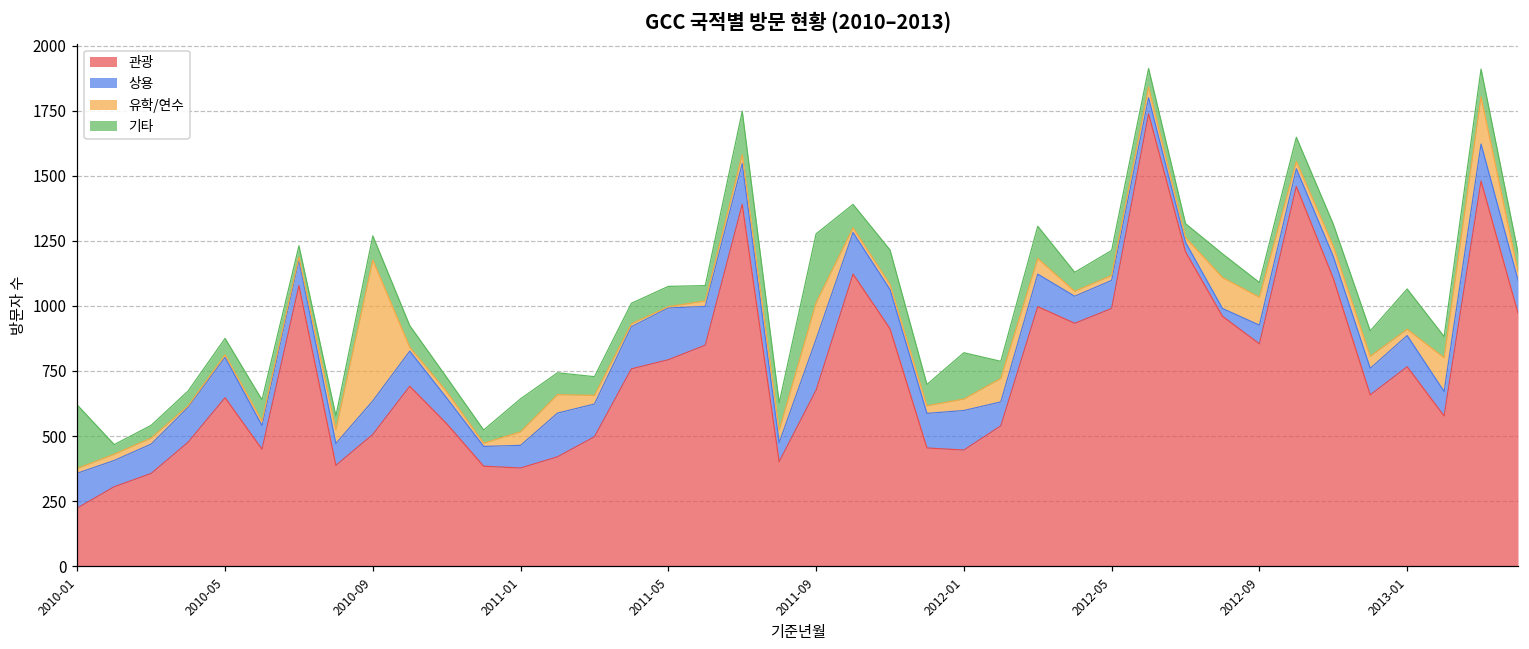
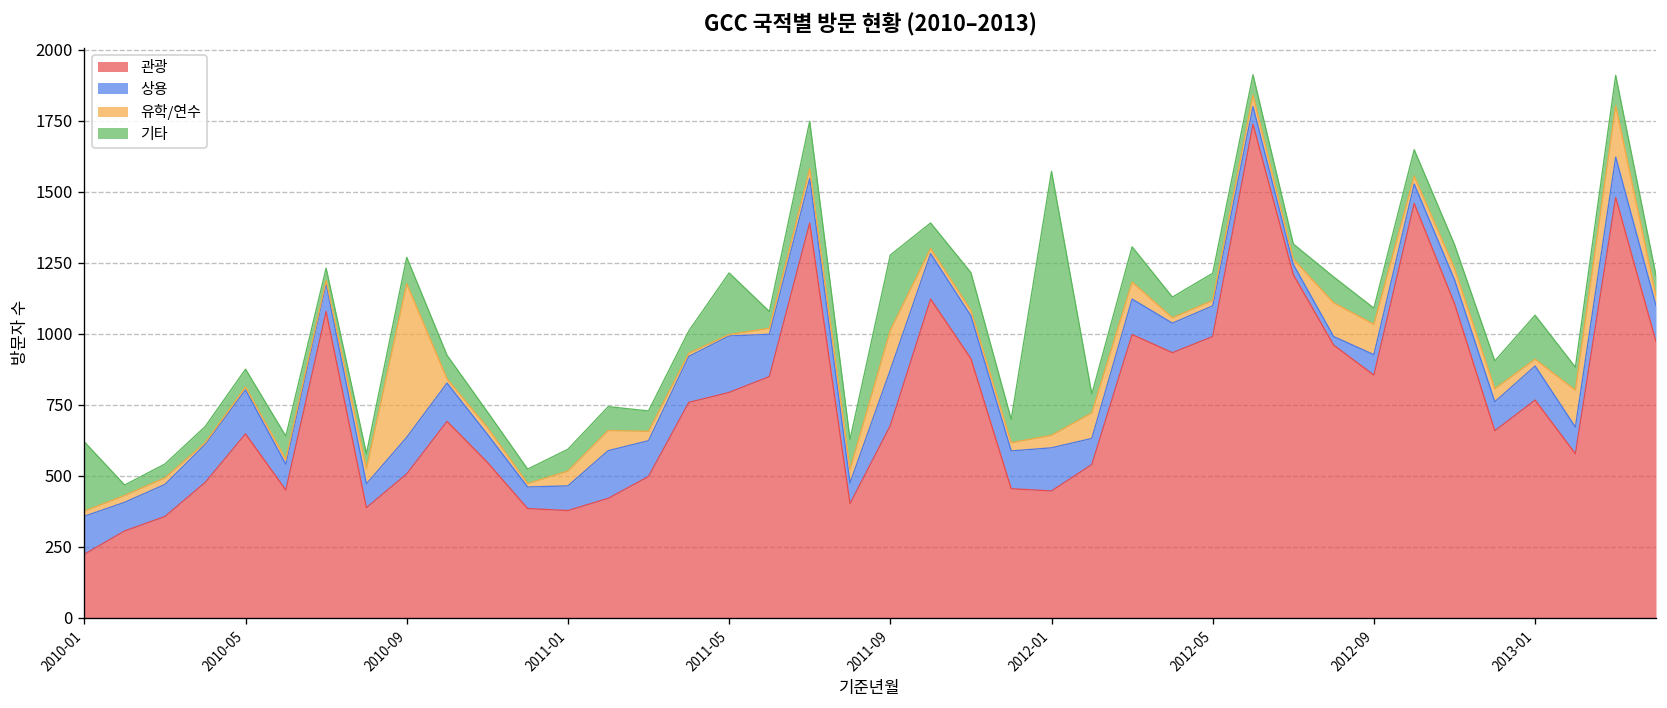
  {
    "관광": {
      "2010-01": 220,
      "2010-05": 650,
      "2010-09": 510,
      "2011-01": 380,
      "2011-05": 790,
      "2011-09": 680,
      "2012-01": 450,
      "2012-05": 990,
      "2012-09": 850,
      "2013-01": 770
    },
    "상용": {
      "2010-01": 130,
      "2010-09": 130,
      "2011-01": 90,
      "2011-09": 200,
      "2012-01": 150,
      "2012-05": 110,
      "2012-09": 70,
      "2013-01": 120
    },
    "유학/연수": {
      "2010-01": 20,
      "2010-09": 540,
      "2011-01": 50,
      "2011-09": 140,
      "2012-01": 40,
      "2012-05": 20,
      "2012-09": 110,
      "2013-01": 20
    },
    "기타": {
      "2010-01": 240,
      "2010-05": 60,
      "2010-09": 90,
-     "2011-01": 130,
-     "2011-05": 80,
+     "2011-01": 80,
+     "2011-05": 220,
      "2011-09": 270,
-     "2012-01": 180,
+     "2012-01": 930,
      "2012-05": 100,
      "2012-09": 60,
      "2013-01": 160
    }
  }
